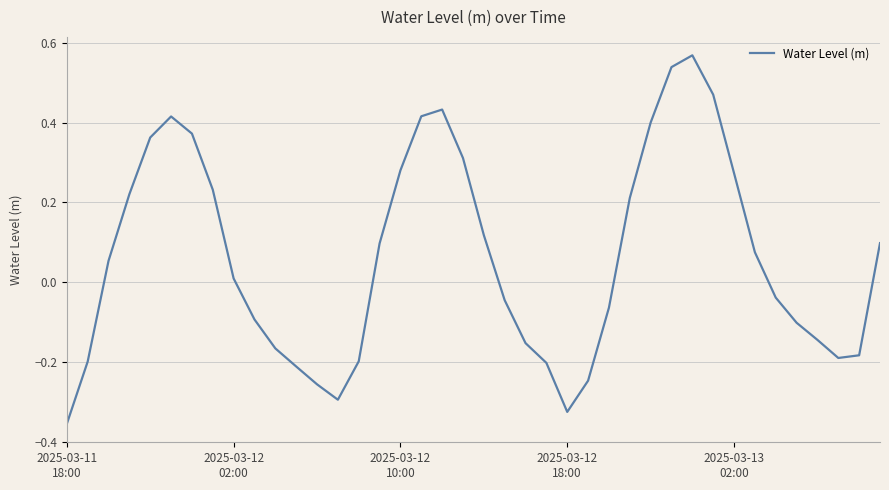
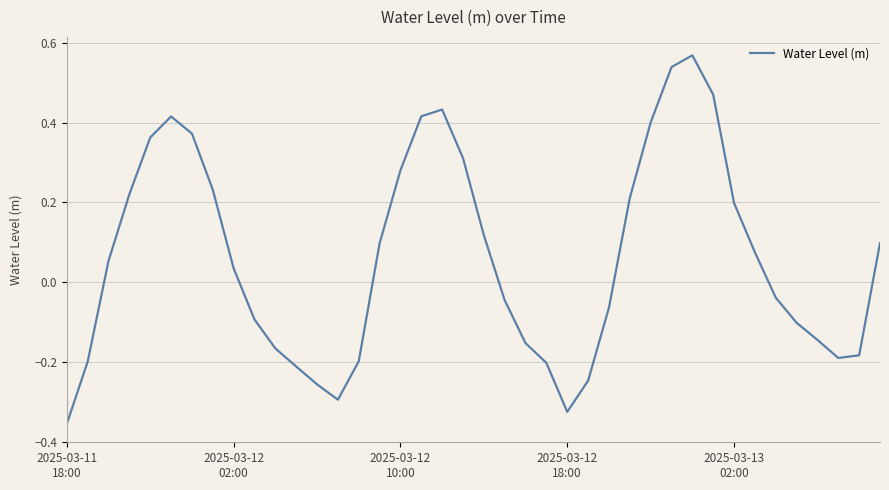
  {
    "2025-03-11 18:00": -0.35,
-   "2025-03-12 02:00": 0.01,
+   "2025-03-12 02:00": 0.03,
    "2025-03-12 10:00": 0.28,
    "2025-03-12 18:00": -0.32,
-   "2025-03-13 02:00": 0.27
+   "2025-03-13 02:00": 0.20
  }
